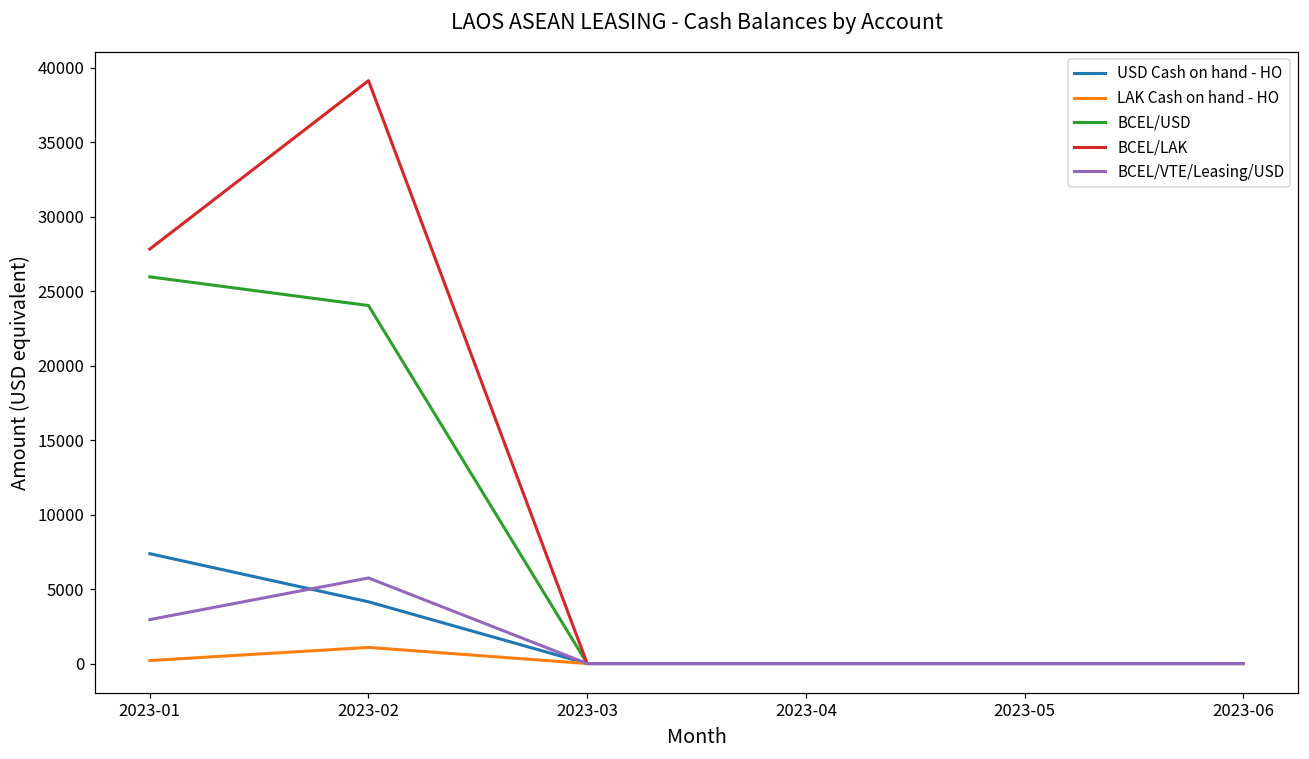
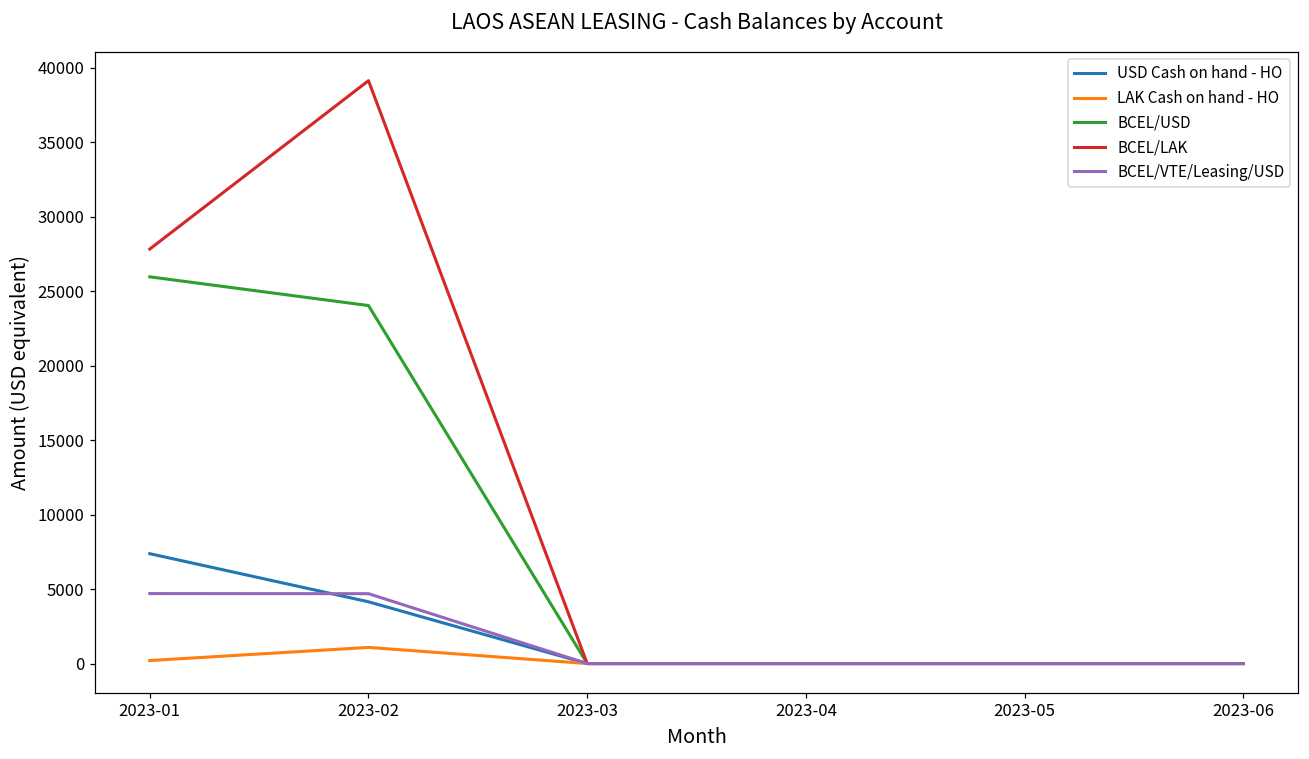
  {
    "USD Cash on hand - HO": {
      "2023-01": 7400,
      "2023-02": 4100
    },
    "LAK Cash on hand - HO": {
      "2023-01": 200,
      "2023-02": 1100
    },
    "BCEL/USD": {
      "2023-01": 26000,
      "2023-02": 24000
    },
    "BCEL/LAK": {
      "2023-01": 27800,
      "2023-02": 39100
    },
    "BCEL/VTE/Leasing/USD": {
-     "2023-01": 3000,
-     "2023-02": 5700
+     "2023-01": 4700,
+     "2023-02": 4700
    }
  }
